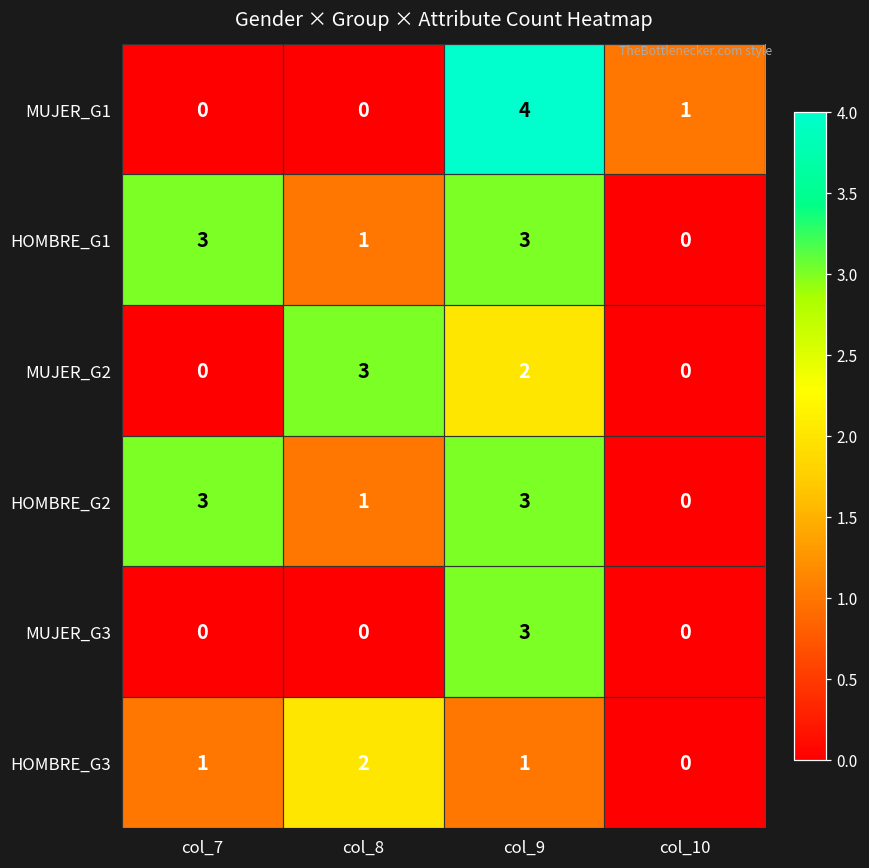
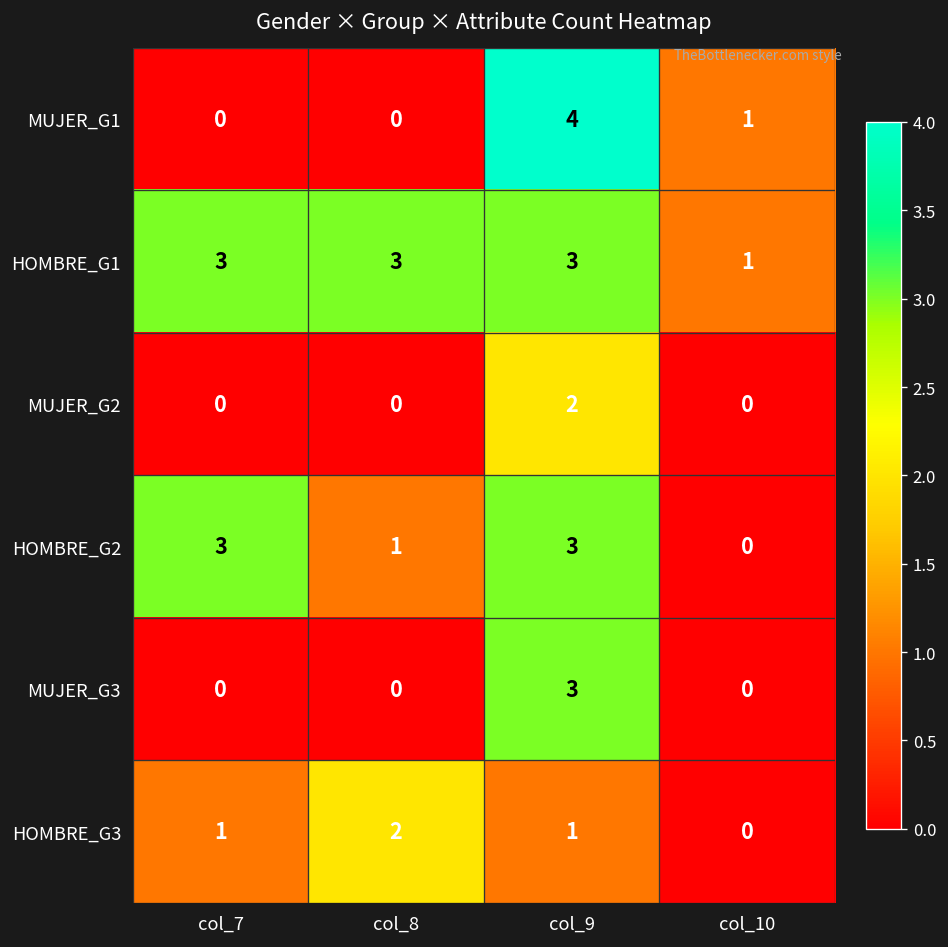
  {
    "MUJER_G1": {
      "col_7": 0,
      "col_8": 0,
      "col_9": 4
    },
    "HOMBRE_G1": {
      "col_7": 3,
-     "col_8": 1,
+     "col_8": 3,
      "col_9": 3,
-     "col_10": 0
+     "col_10": 1
    },
    "MUJER_G2": {
      "col_7": 0,
-     "col_8": 3,
+     "col_8": 0,
      "col_9": 2,
      "col_10": 0
    },
    "HOMBRE_G2": {
      "col_7": 3,
      "col_8": 1,
      "col_9": 3,
      "col_10": 0
    },
    "MUJER_G3": {
      "col_7": 0,
      "col_8": 0,
      "col_9": 3,
      "col_10": 0
    },
    "HOMBRE_G3": {
      "col_7": 1,
      "col_8": 2,
      "col_9": 1,
      "col_10": 0
    }
  }
